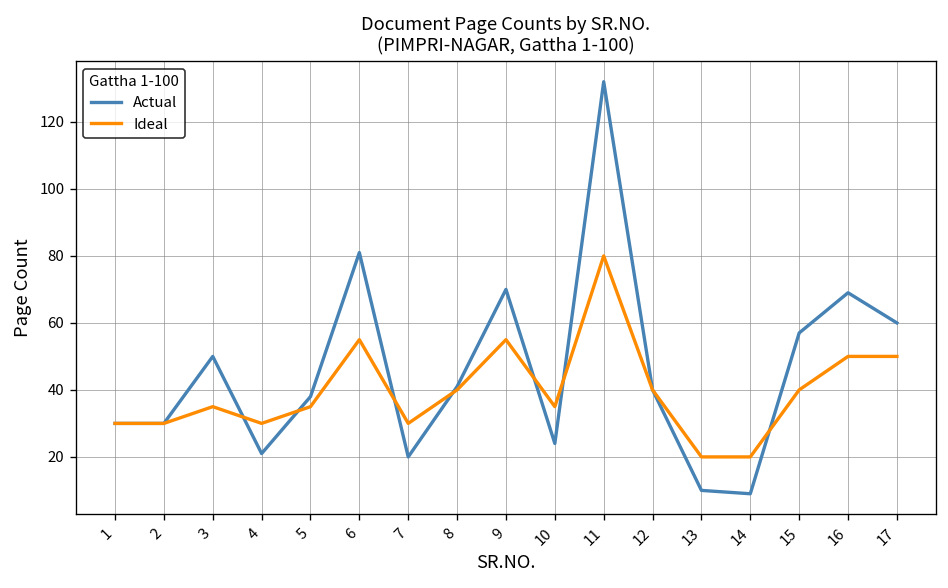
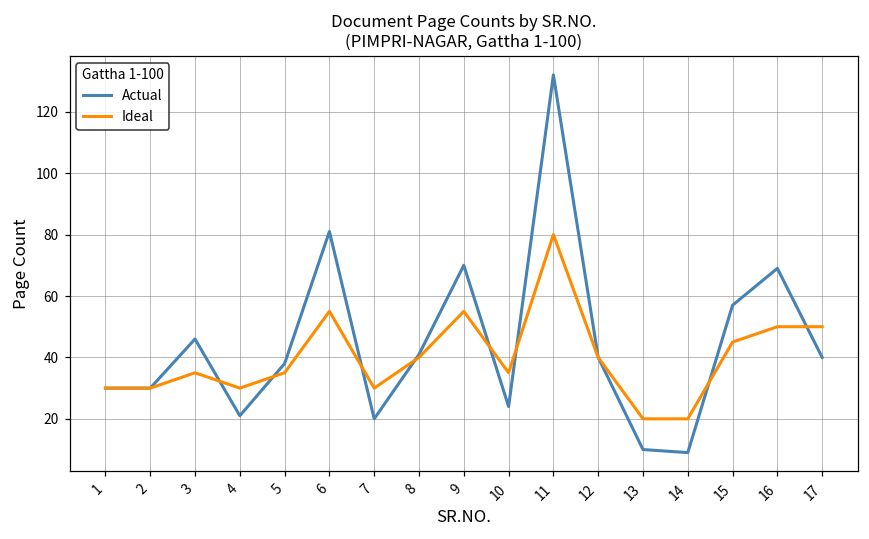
  {
    "Actual": {
-     "3": 50,
+     "3": 46,
      "4": 21,
      "5": 38,
      "6": 81,
      "7": 20,
      "8": 41,
      "9": 70,
      "10": 24,
      "11": 132,
      "13": 10,
      "14": 9,
      "15": 57,
      "16": 69,
-     "17": 60
+     "17": 40
    },
    "Ideal": {
      "3": 35,
      "4": 30,
      "5": 35,
      "6": 55,
      "7": 30,
      "8": 40,
      "9": 55,
      "10": 35,
      "11": 80,
      "13": 20,
      "14": 20,
-     "15": 40,
+     "15": 45,
      "16": 50,
      "17": 50
    }
  }
